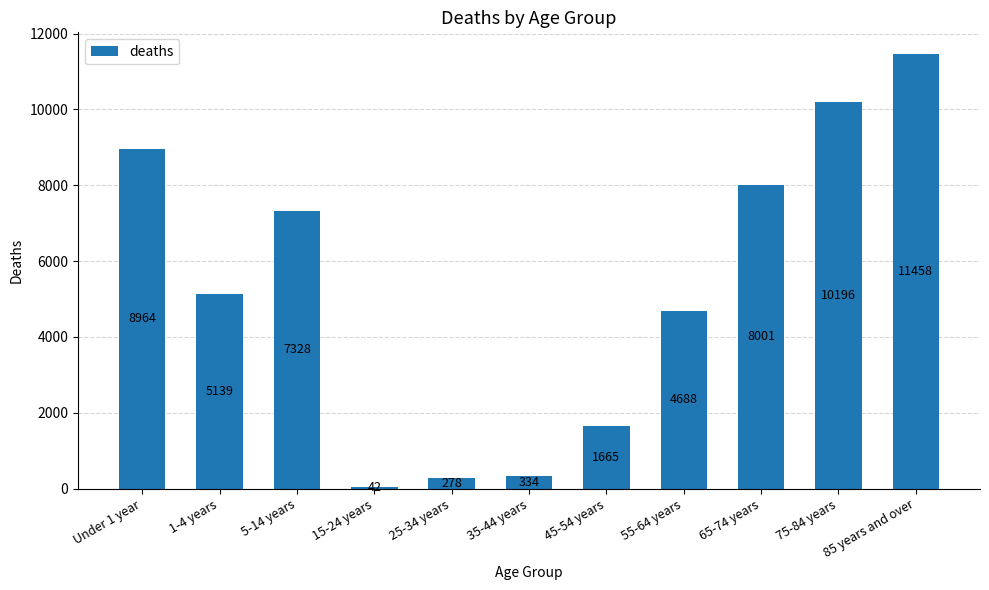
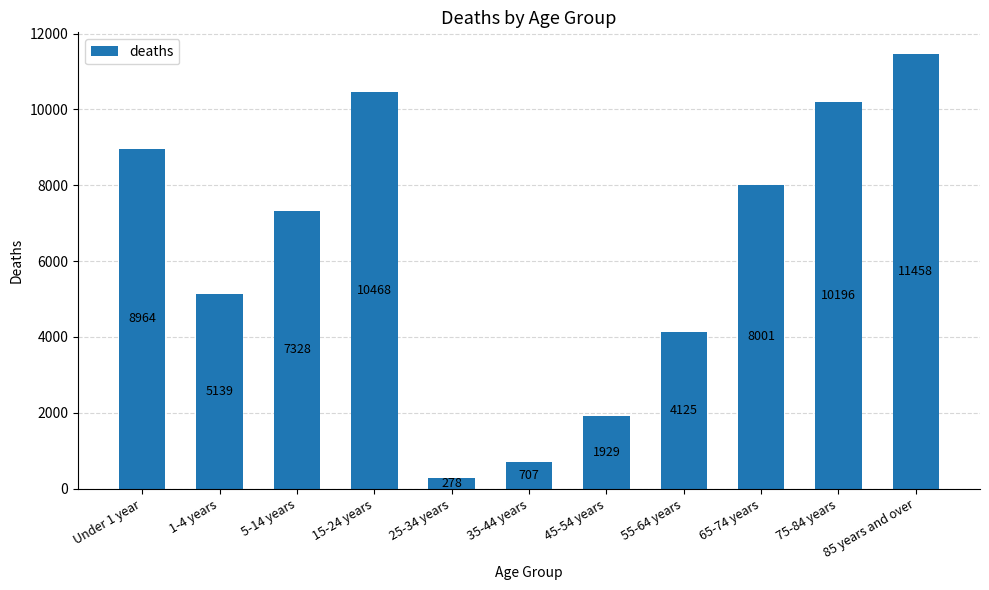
  {
    "Under 1 year": 8964,
    "1-4 years": 5139,
    "5-14 years": 7328,
-   "15-24 years": 42,
+   "15-24 years": 10468,
    "25-34 years": 278,
-   "35-44 years": 334,
-   "45-54 years": 1665,
-   "55-64 years": 4688,
+   "35-44 years": 707,
+   "45-54 years": 1929,
+   "55-64 years": 4125,
    "65-74 years": 8001,
    "75-84 years": 10196,
    "85 years and over": 11458
  }
